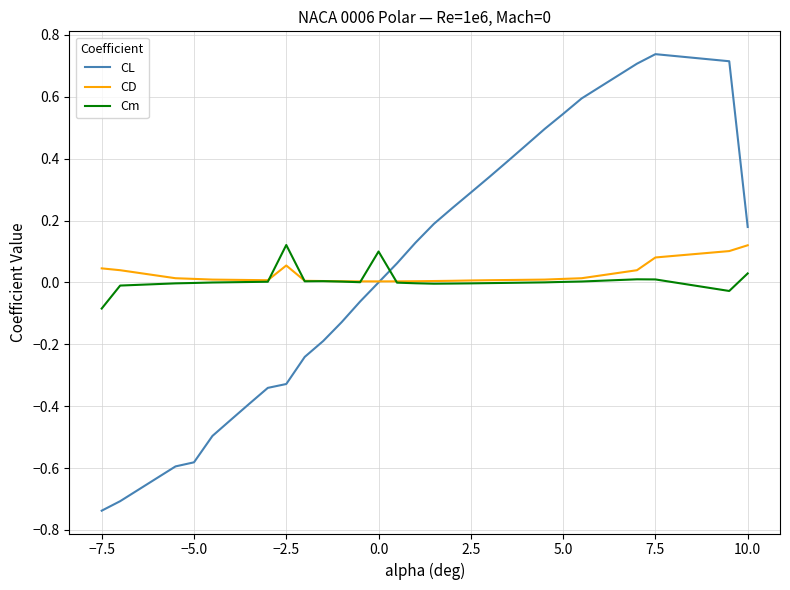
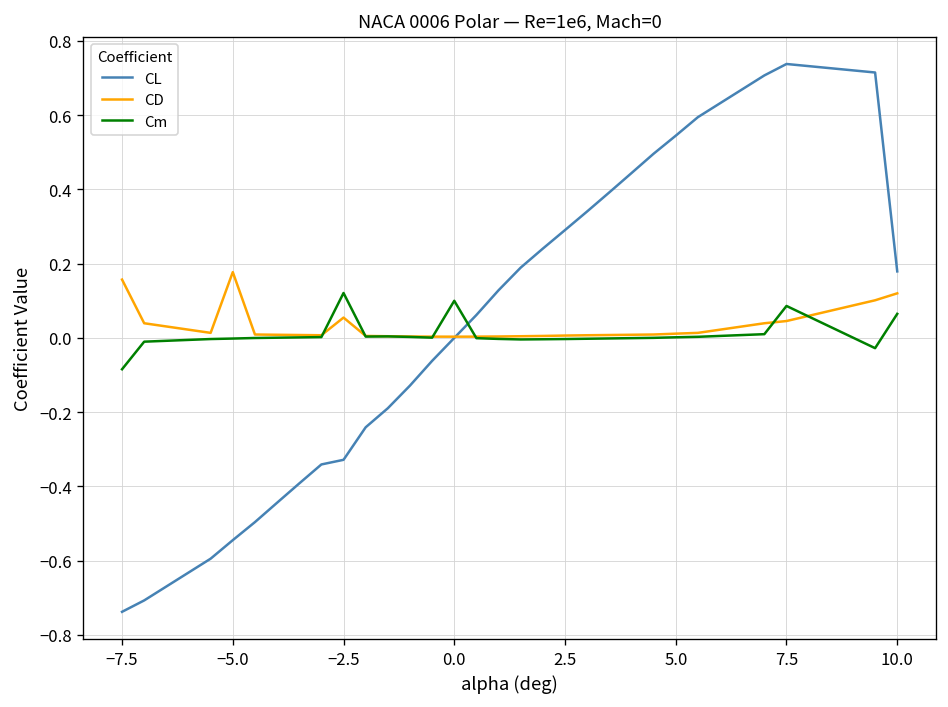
  {
    "CL": {
      "−7.5": -0.74,
-     "−5.0": -0.58,
+     "−5.0": -0.54,
      "−2.5": -0.33,
      "2.5": 0.29,
      "5.0": 0.54,
      "7.5": 0.74,
      "10.0": 0.18
    },
    "CD": {
-     "−7.5": 0.05,
-     "−5.0": 0.01,
+     "−7.5": 0.16,
+     "−5.0": 0.18,
      "−2.5": 0.05,
      "2.5": 0.01,
      "5.0": 0.01,
-     "7.5": 0.08,
+     "7.5": 0.05,
      "10.0": 0.12
    },
    "Cm": {
      "−7.5": -0.08,
      "−5.0": 0.00,
      "−2.5": 0.12,
      "0.0": 0.10,
      "2.5": 0.00,
      "5.0": 0.00,
-     "7.5": 0.01,
-     "10.0": 0.03
+     "7.5": 0.09,
+     "10.0": 0.06
    }
  }
